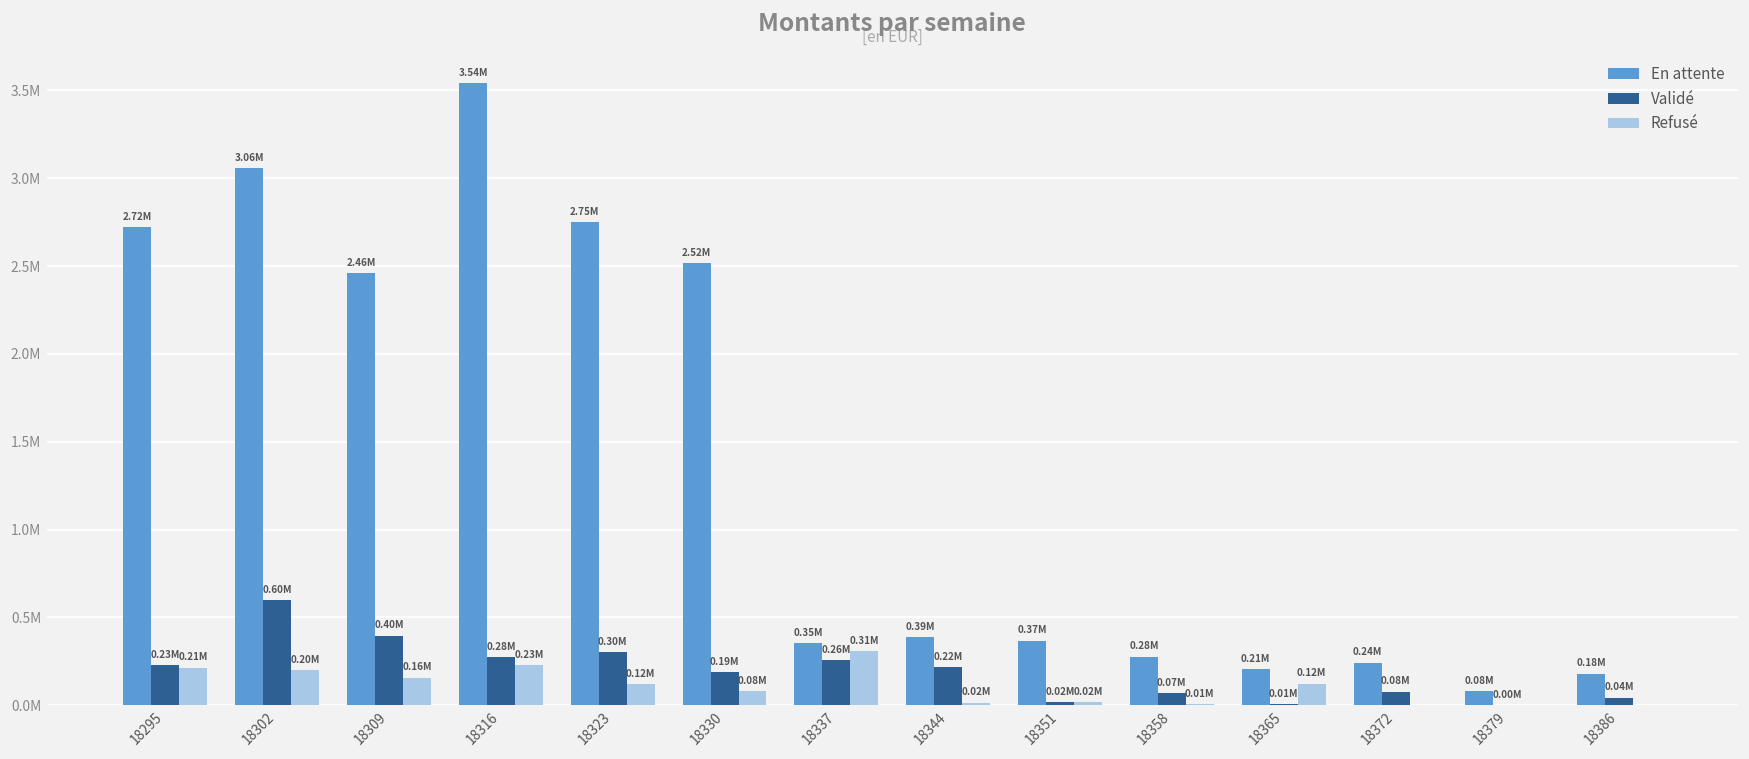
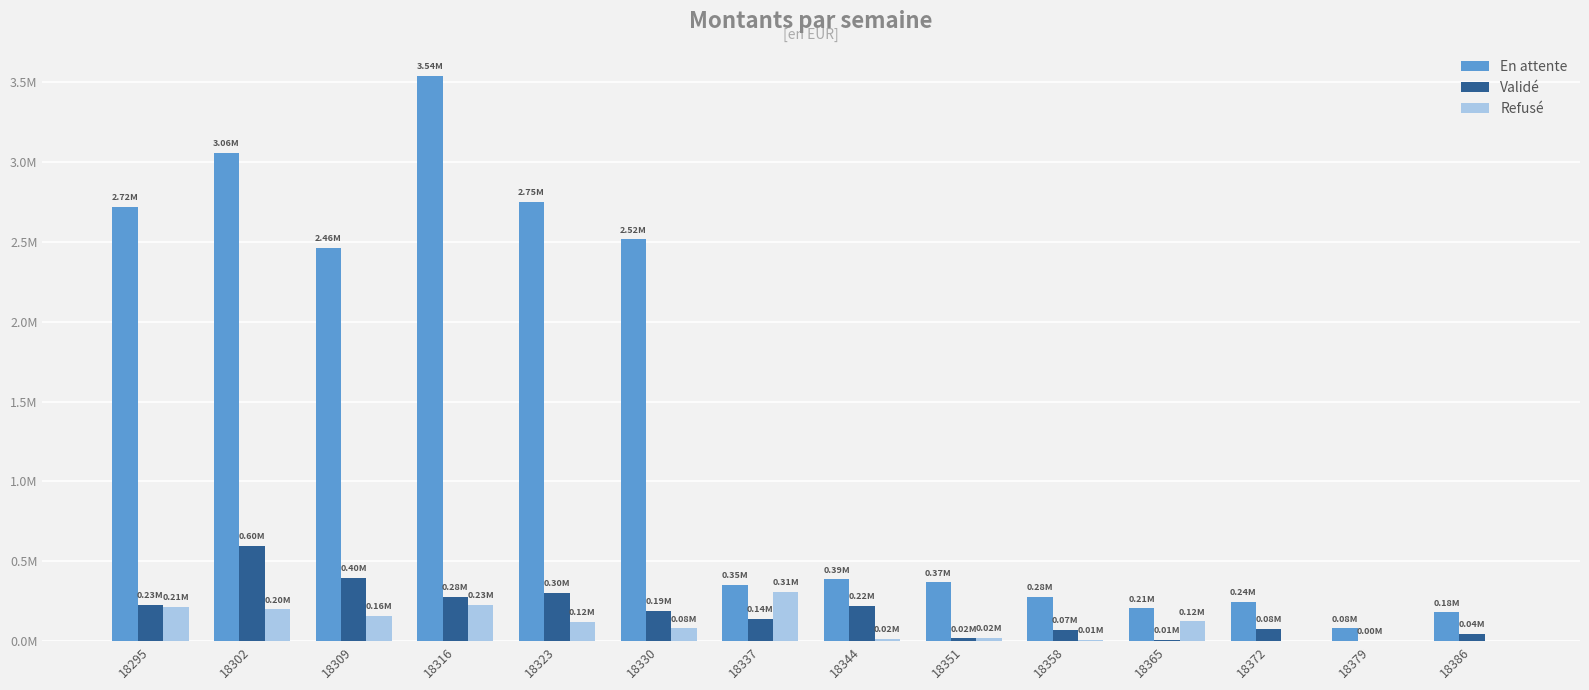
  {
    "En attente": {
      "18295": "2.72M",
      "18302": "3.06M",
      "18309": "2.46M",
      "18316": "3.54M",
      "18323": "2.75M",
      "18330": "2.52M",
      "18337": "0.35M",
      "18344": "0.39M",
      "18351": "0.37M",
      "18358": "0.28M",
      "18365": "0.21M",
      "18372": "0.24M",
      "18379": "0.08M",
      "18386": "0.18M"
    },
    "Validé": {
      "18295": "0.23M",
      "18302": "0.60M",
      "18309": "0.40M",
      "18316": "0.28M",
      "18323": "0.30M",
      "18330": "0.19M",
-     "18337": "0.26M",
+     "18337": "0.14M",
      "18344": "0.22M",
      "18351": "0.02M",
      "18358": "0.07M",
      "18365": "0.01M",
      "18372": "0.08M",
      "18386": "0.04M"
    },
    "Refusé": {
      "18295": "0.21M",
      "18302": "0.20M",
      "18309": "0.16M",
      "18316": "0.23M",
      "18323": "0.12M",
      "18330": "0.08M",
      "18337": "0.31M",
      "18344": "0.02M",
      "18351": "0.02M",
      "18358": "0.01M",
      "18365": "0.12M",
      "18379": "0.00M"
    }
  }
